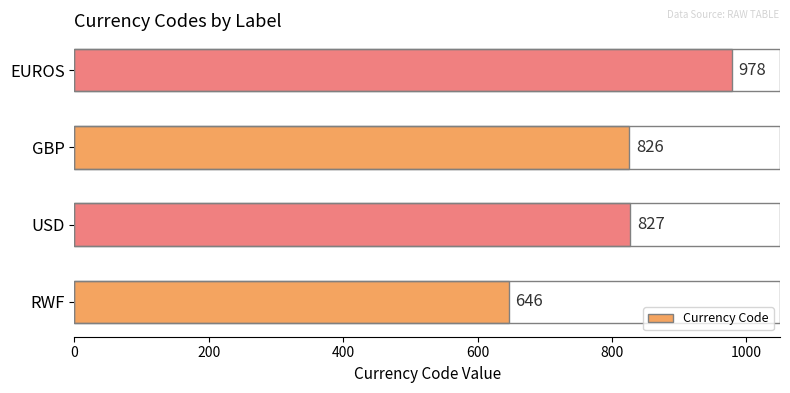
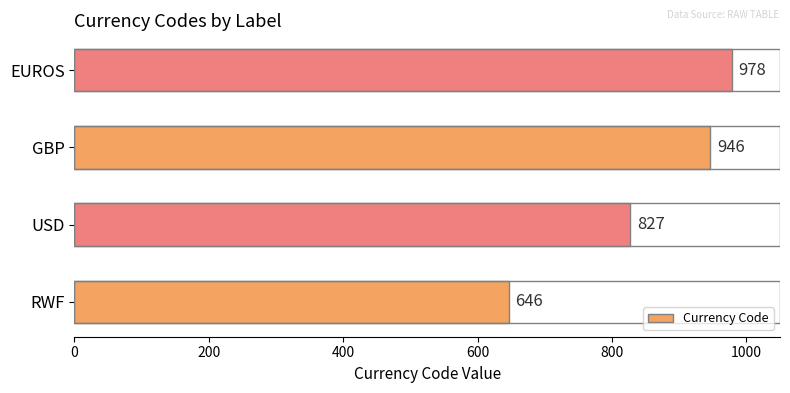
  {
    "EUROS": 978,
-   "GBP": 826,
+   "GBP": 946,
    "USD": 827,
    "RWF": 646
  }
